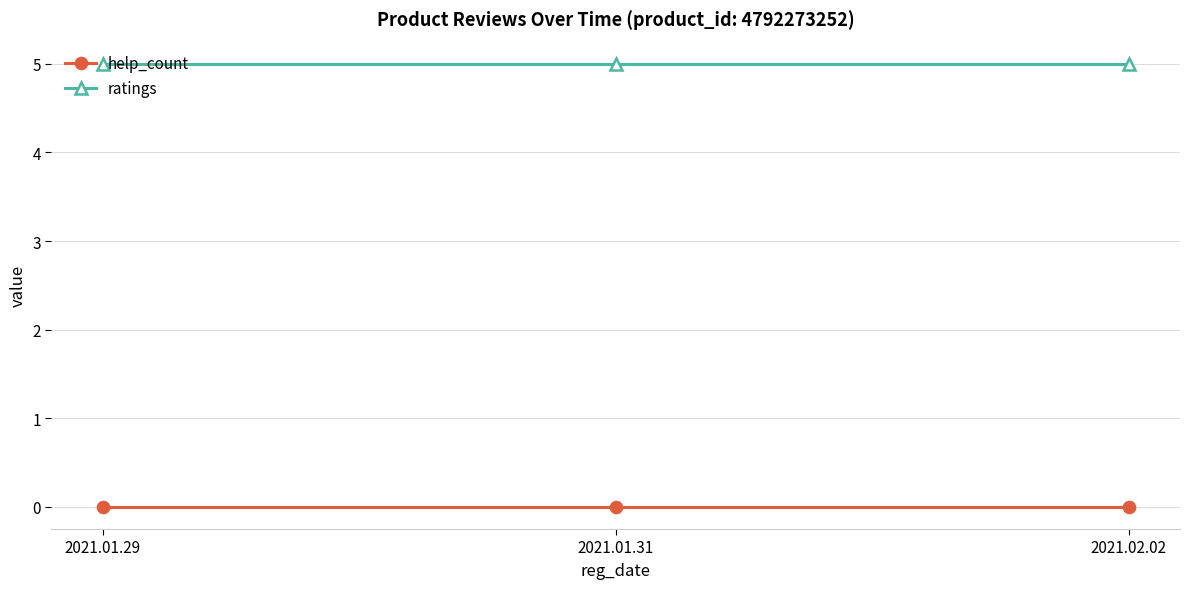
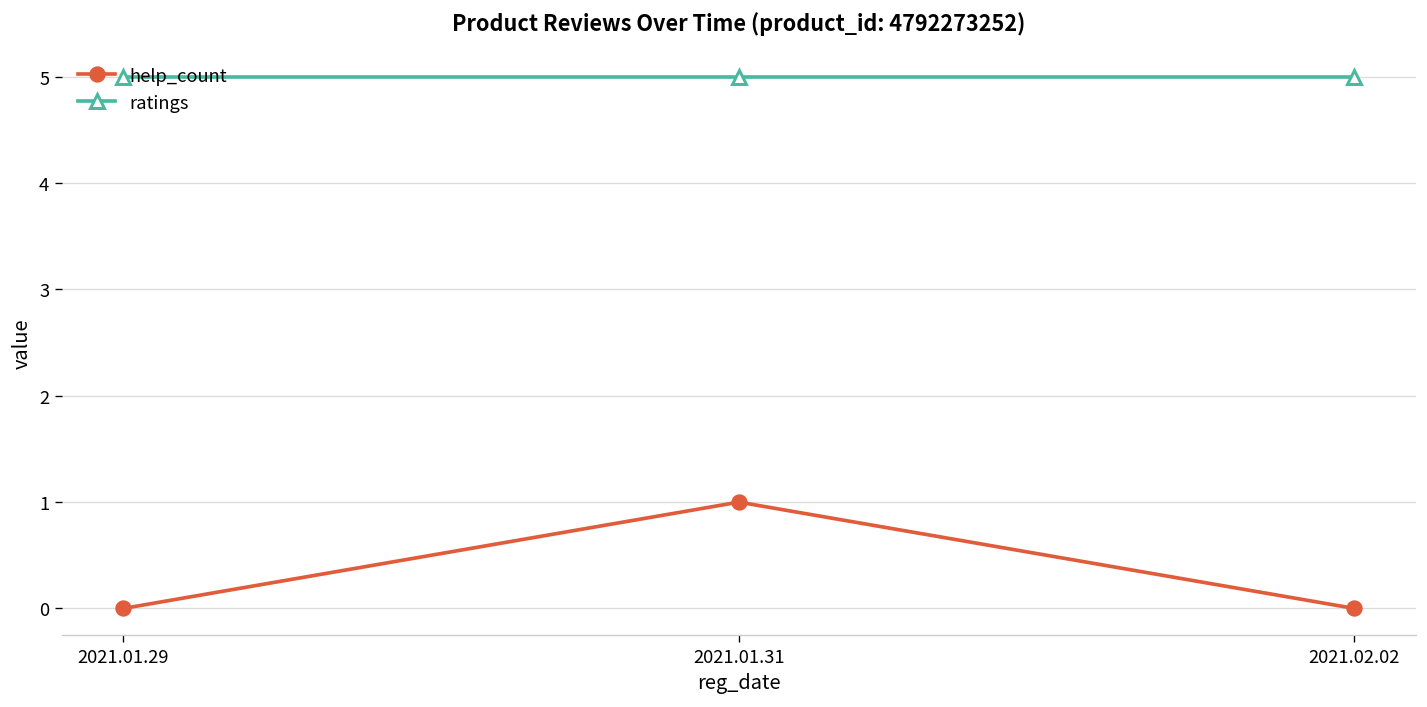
  {
    "help_count": {
      "2021.01.29": 0,
-     "2021.01.31": 0,
+     "2021.01.31": 1,
      "2021.02.02": 0
    },
    "ratings": {
      "2021.01.29": 5,
      "2021.01.31": 5,
      "2021.02.02": 5
    }
  }
